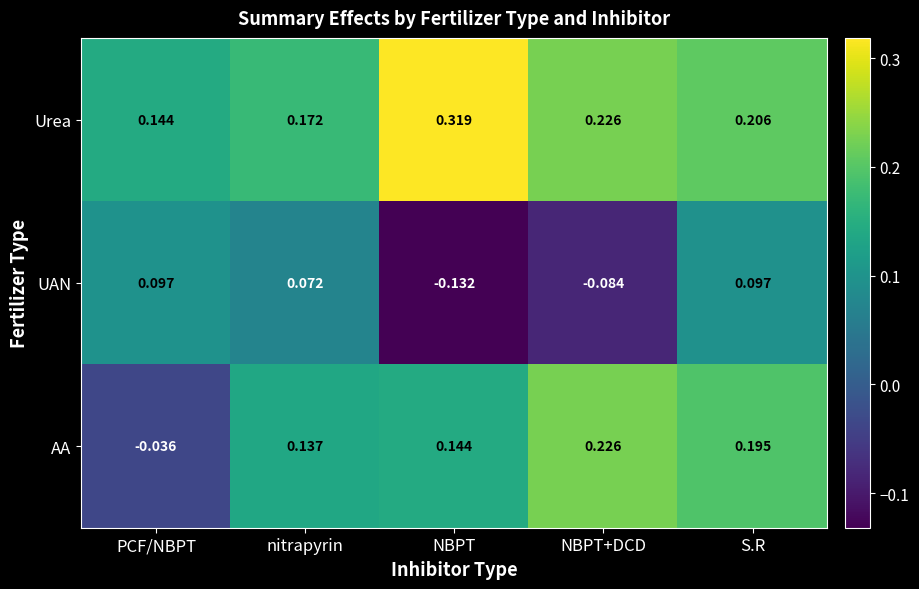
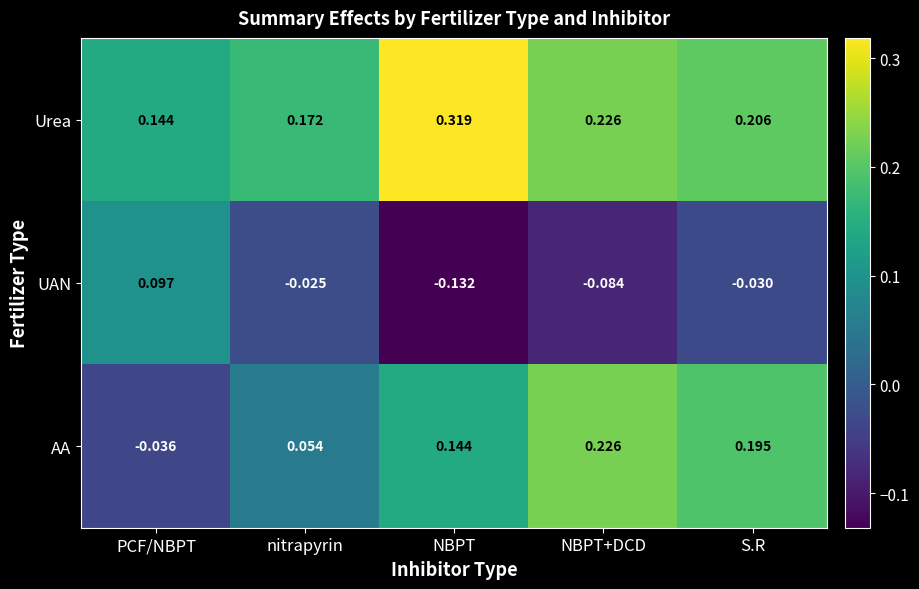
  {
    "Urea": {
      "PCF/NBPT": 0.144,
      "nitrapyrin": 0.172,
      "NBPT": 0.319,
      "NBPT+DCD": 0.226,
      "S.R": 0.206
    },
    "UAN": {
      "PCF/NBPT": 0.097,
-     "nitrapyrin": 0.072,
+     "nitrapyrin": -0.025,
      "NBPT": -0.132,
      "NBPT+DCD": -0.084,
-     "S.R": 0.097
+     "S.R": -0.030
    },
    "AA": {
      "PCF/NBPT": -0.036,
-     "nitrapyrin": 0.137,
+     "nitrapyrin": 0.054,
      "NBPT": 0.144,
      "NBPT+DCD": 0.226,
      "S.R": 0.195
    }
  }
